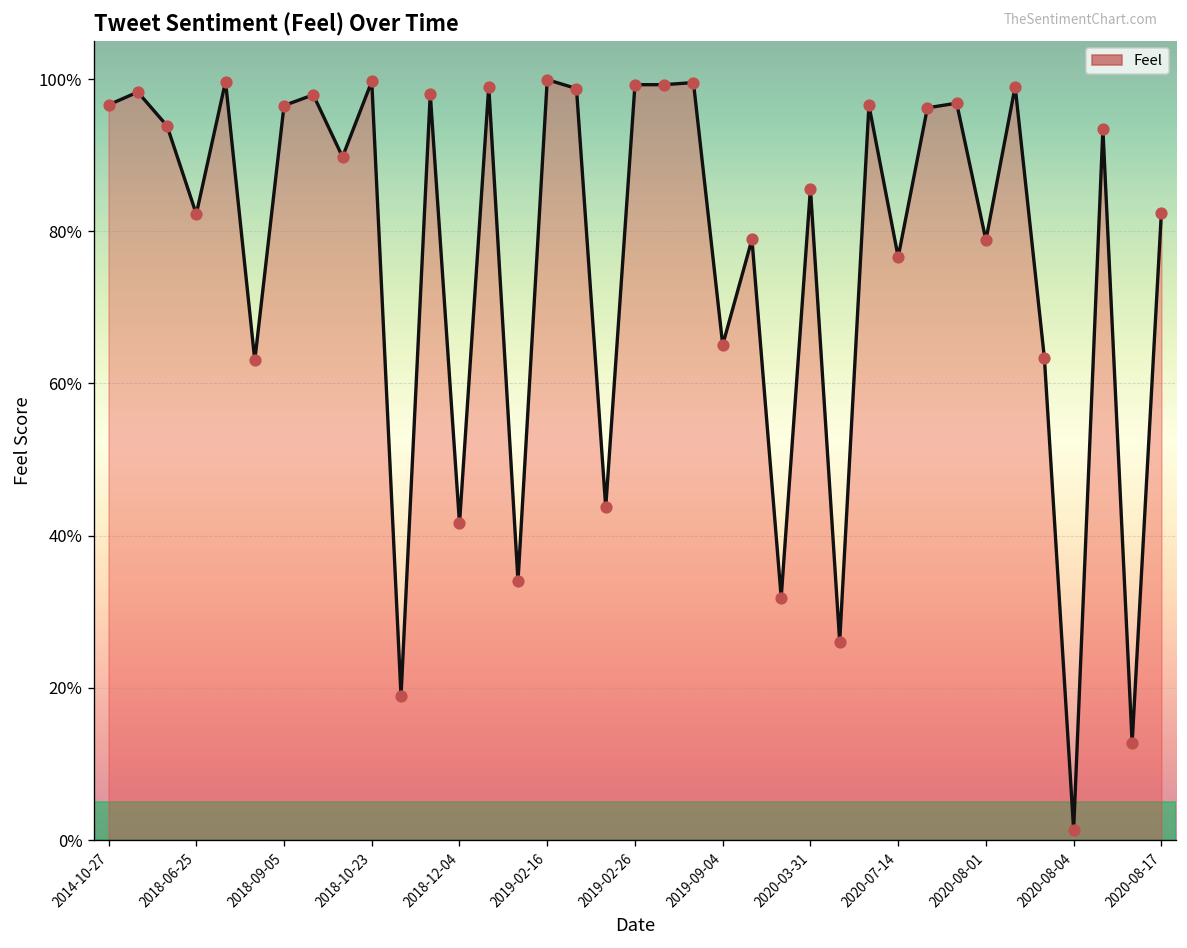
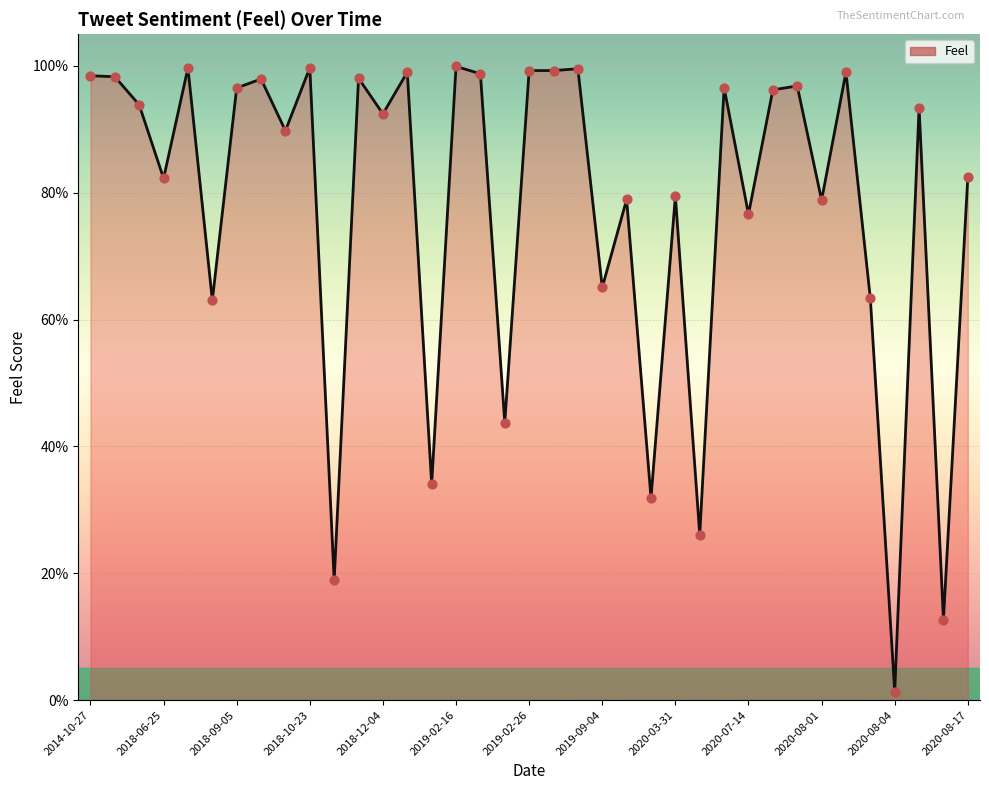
  {
-   "2014-10-27": "97%",
+   "2014-10-27": "98%",
    "2018-06-25": "82%",
    "2018-09-05": "97%",
    "2018-10-23": "100%",
-   "2018-12-04": "42%",
+   "2018-12-04": "92%",
    "2019-02-16": "100%",
    "2019-09-04": "65%",
-   "2020-03-31": "86%",
+   "2020-03-31": "79%",
    "2020-07-14": "77%"
  }
